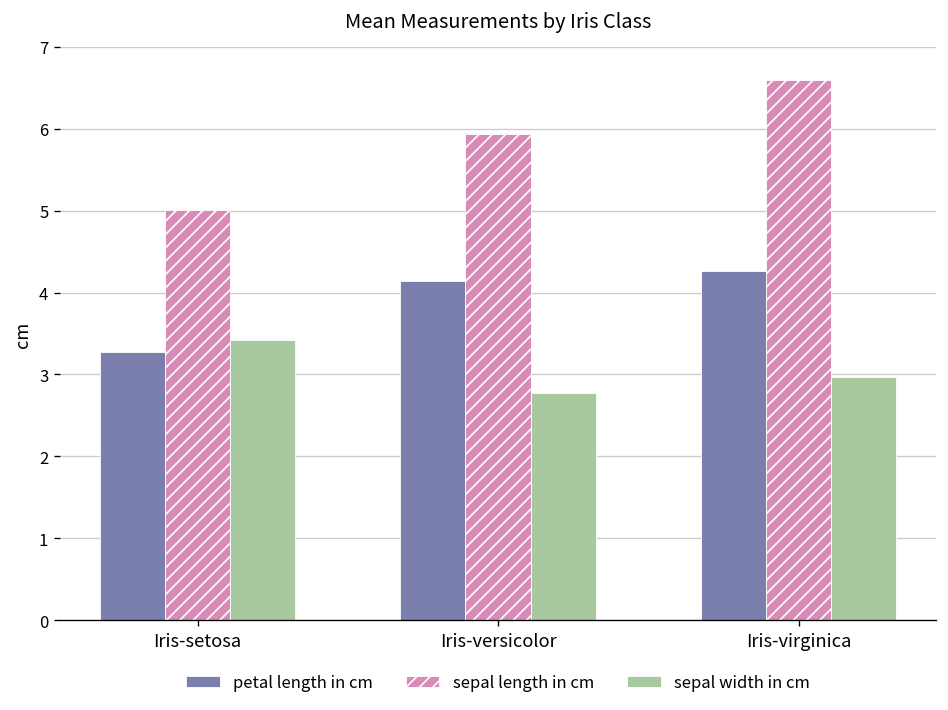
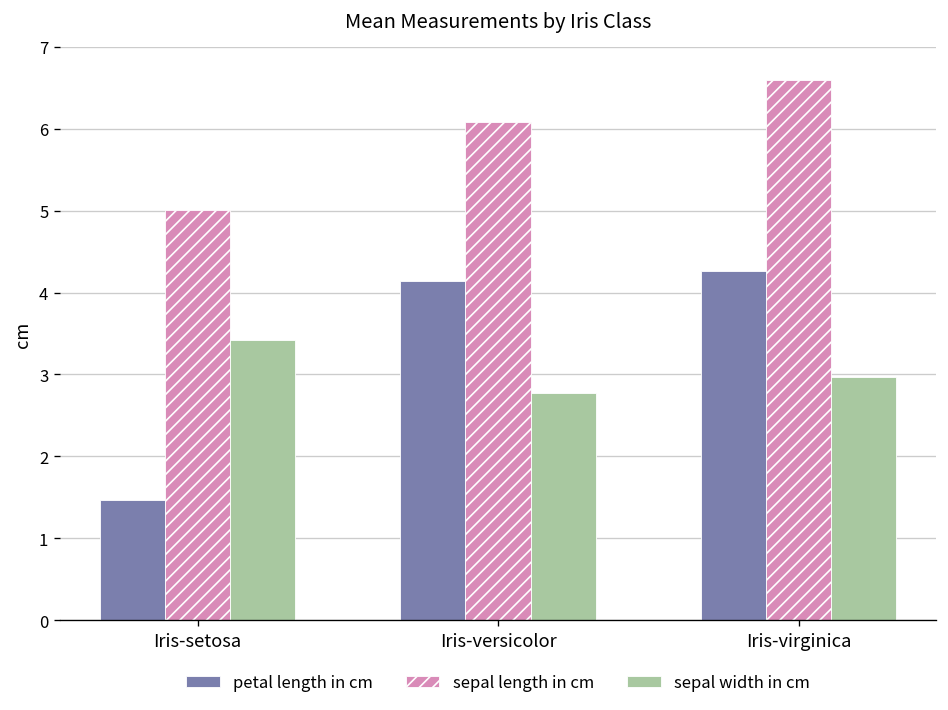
  {
    "petal length in cm": {
-     "Iris-setosa": 3.3,
+     "Iris-setosa": 1.5,
      "Iris-versicolor": 4.1,
      "Iris-virginica": 4.3
    },
    "sepal length in cm": {
      "Iris-setosa": 5.0,
-     "Iris-versicolor": 5.9,
+     "Iris-versicolor": 6.1,
      "Iris-virginica": 6.6
    },
    "sepal width in cm": {
      "Iris-setosa": 3.4,
      "Iris-versicolor": 2.8,
      "Iris-virginica": 3.0
    }
  }
